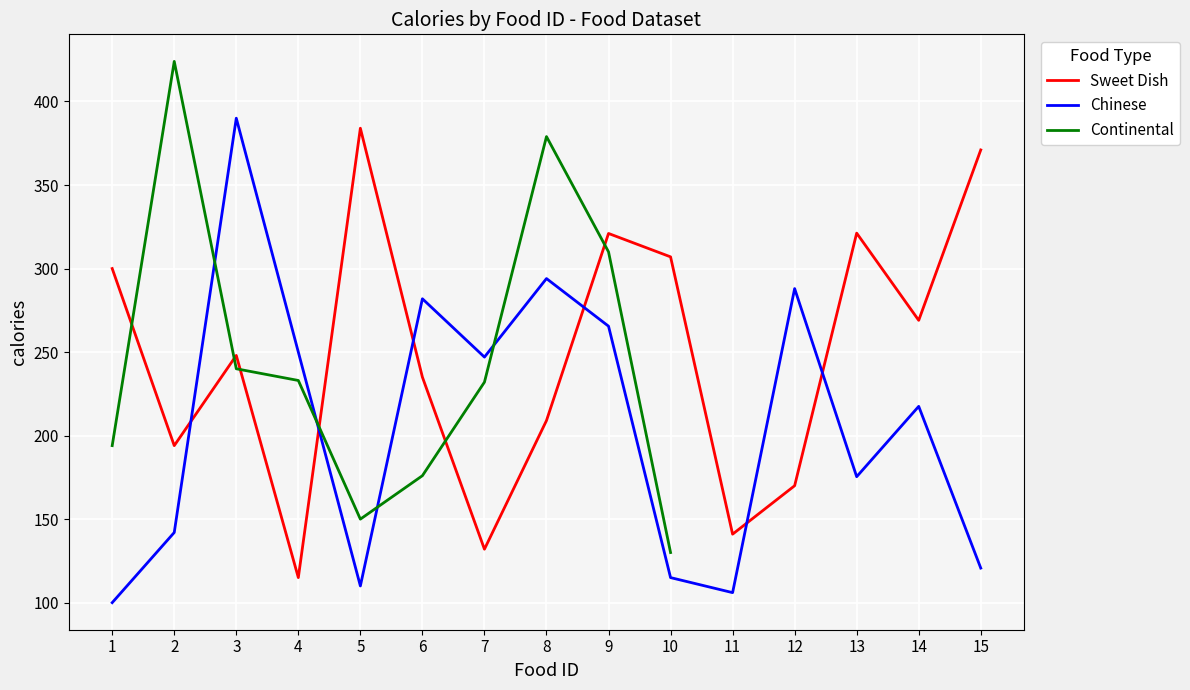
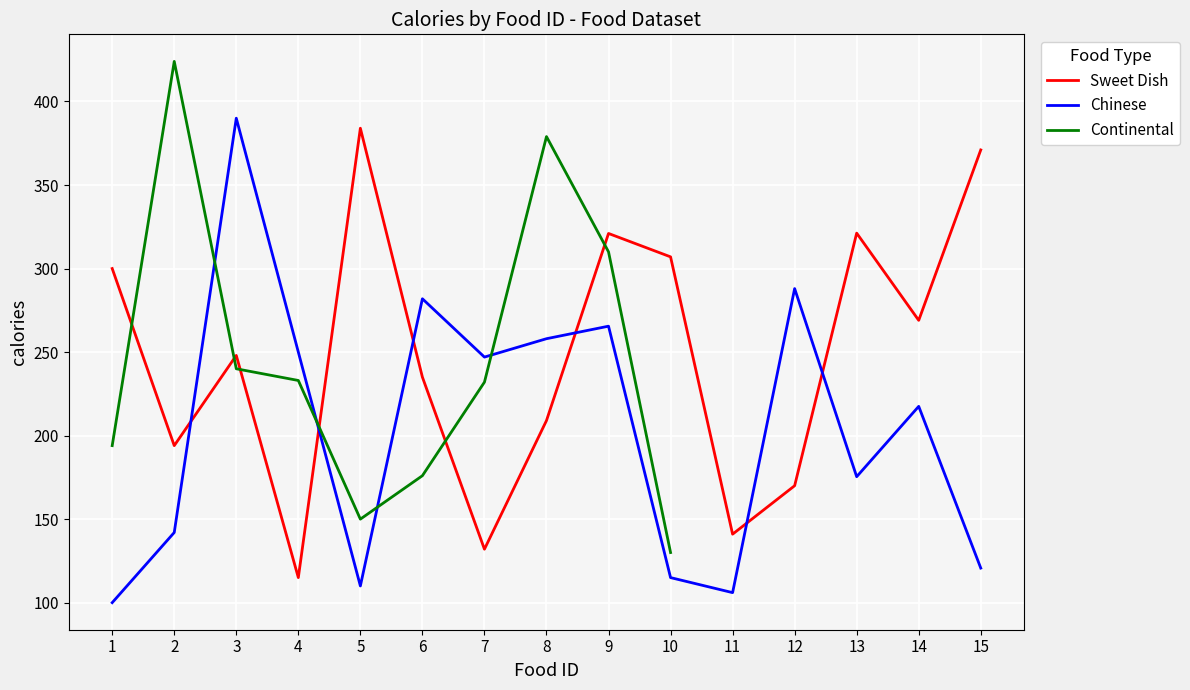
  {
    "Sweet Dish": {
      "1": 300,
      "2": 194,
      "3": 248,
      "4": 115,
      "5": 384,
      "6": 235,
      "7": 132,
      "8": 209,
      "9": 321,
      "10": 307,
      "11": 141,
      "12": 170,
      "13": 321,
      "14": 269,
      "15": 371
    },
    "Chinese": {
      "1": 100,
      "2": 142,
      "3": 390,
      "4": 250,
      "5": 110,
      "6": 282,
      "7": 247,
-     "8": 294,
+     "8": 258,
      "9": 266,
      "10": 115,
      "11": 106,
      "12": 288,
      "13": 175,
      "14": 218,
      "15": 121
    },
    "Continental": {
      "1": 194,
      "2": 424,
      "3": 240,
      "4": 233,
      "5": 150,
      "6": 176,
      "7": 232,
      "8": 379,
      "9": 310,
      "10": 130
    }
  }
